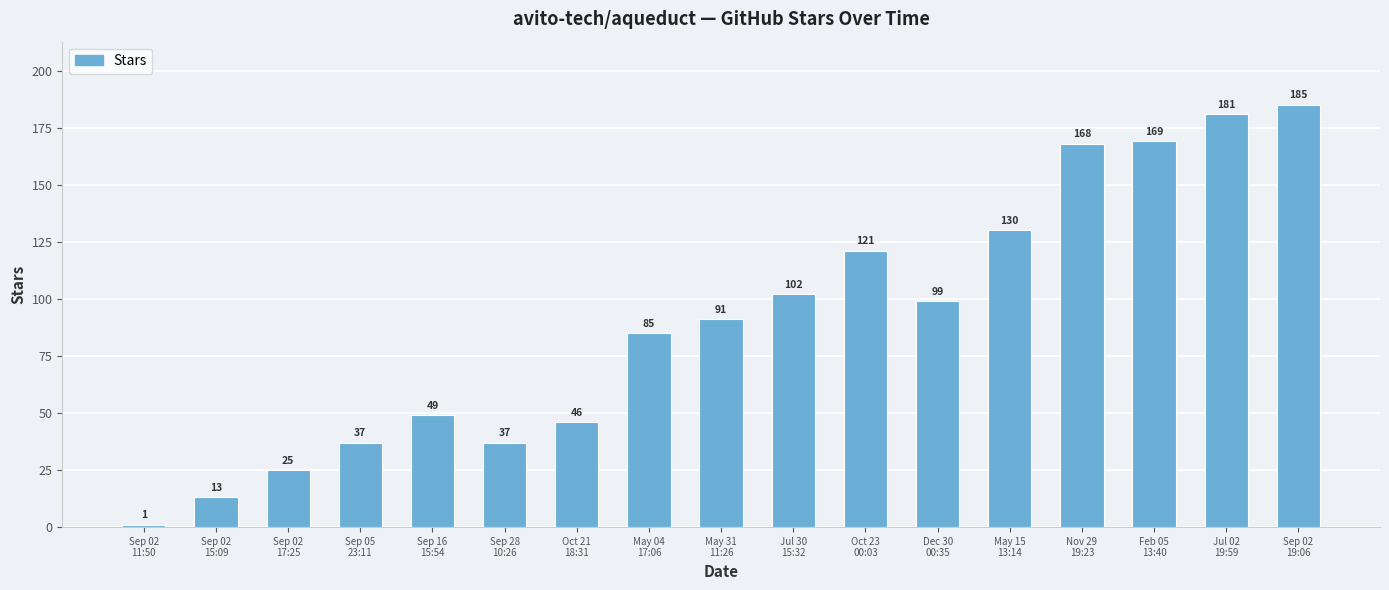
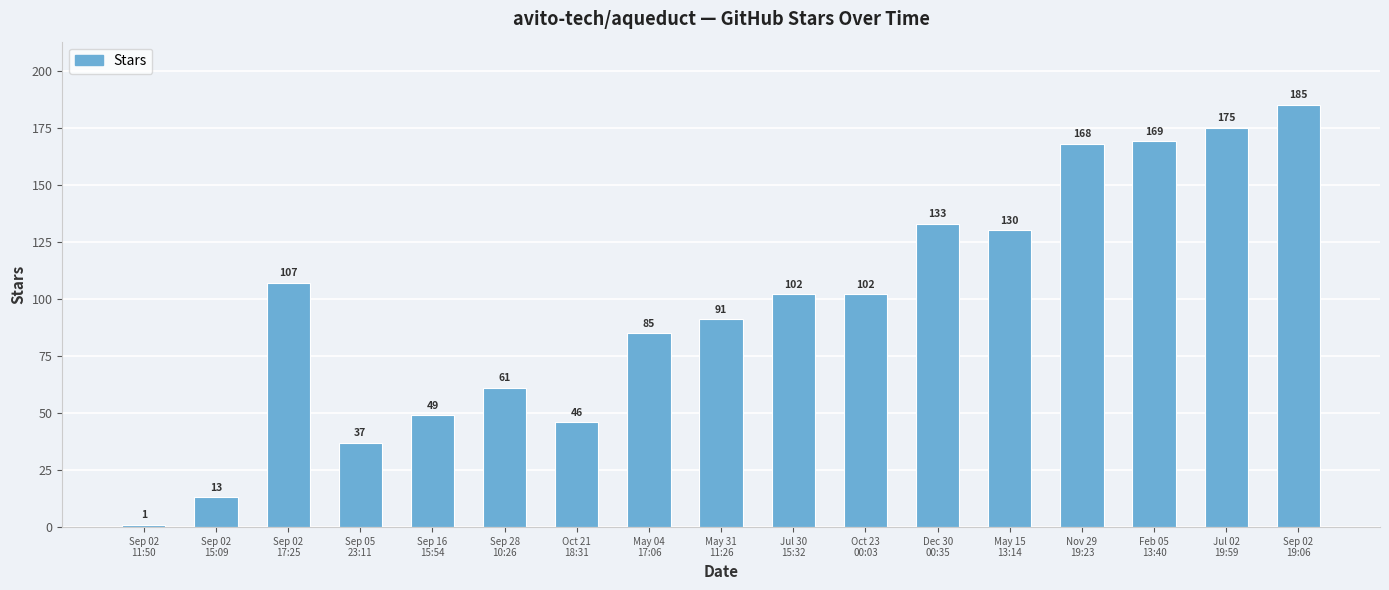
  {
    "Sep 02 11:50": 1,
    "Sep 02 15:09": 13,
-   "Sep 02 17:25": 25,
+   "Sep 02 17:25": 107,
    "Sep 05 23:11": 37,
    "Sep 16 15:54": 49,
-   "Sep 28 10:26": 37,
+   "Sep 28 10:26": 61,
    "Oct 21 18:31": 46,
    "May 04 17:06": 85,
    "May 31 11:26": 91,
    "Jul 30 15:32": 102,
-   "Oct 23 00:03": 121,
-   "Dec 30 00:35": 99,
+   "Oct 23 00:03": 102,
+   "Dec 30 00:35": 133,
    "May 15 13:14": 130,
    "Nov 29 19:23": 168,
    "Feb 05 13:40": 169,
-   "Jul 02 19:59": 181,
+   "Jul 02 19:59": 175,
    "Sep 02 19:06": 185
  }
